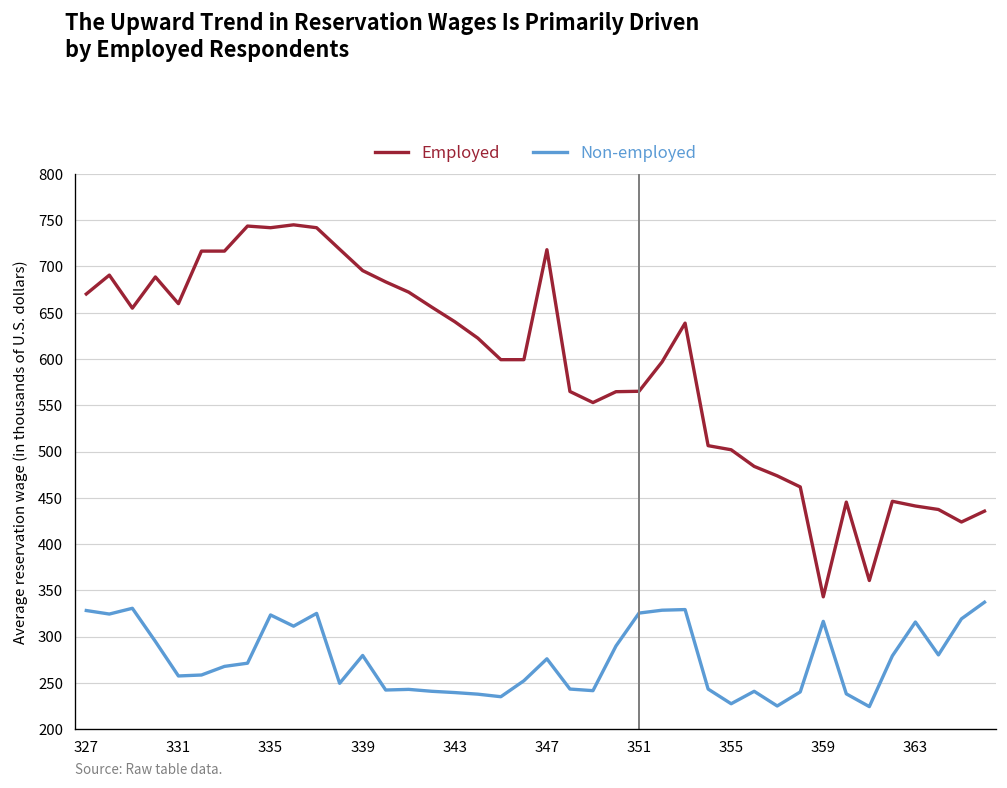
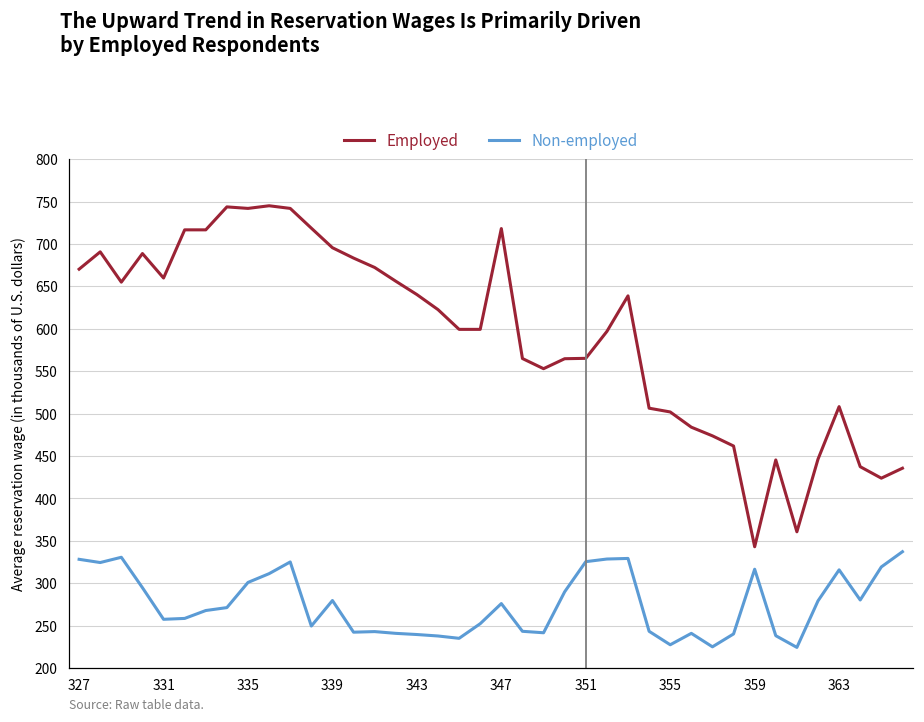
  {
    "Employed": {
      "327": 670,
      "331": 660,
      "335": 740,
      "339": 700,
      "343": 640,
      "347": 720,
      "351": 570,
      "355": 500,
      "359": 340,
-     "363": 440
+     "363": 510
    },
    "Non-employed": {
      "327": 330,
      "331": 260,
-     "335": 320,
+     "335": 300,
      "339": 280,
      "343": 240,
      "347": 280,
      "351": 330,
      "355": 230,
      "359": 320,
      "363": 320
    }
  }
